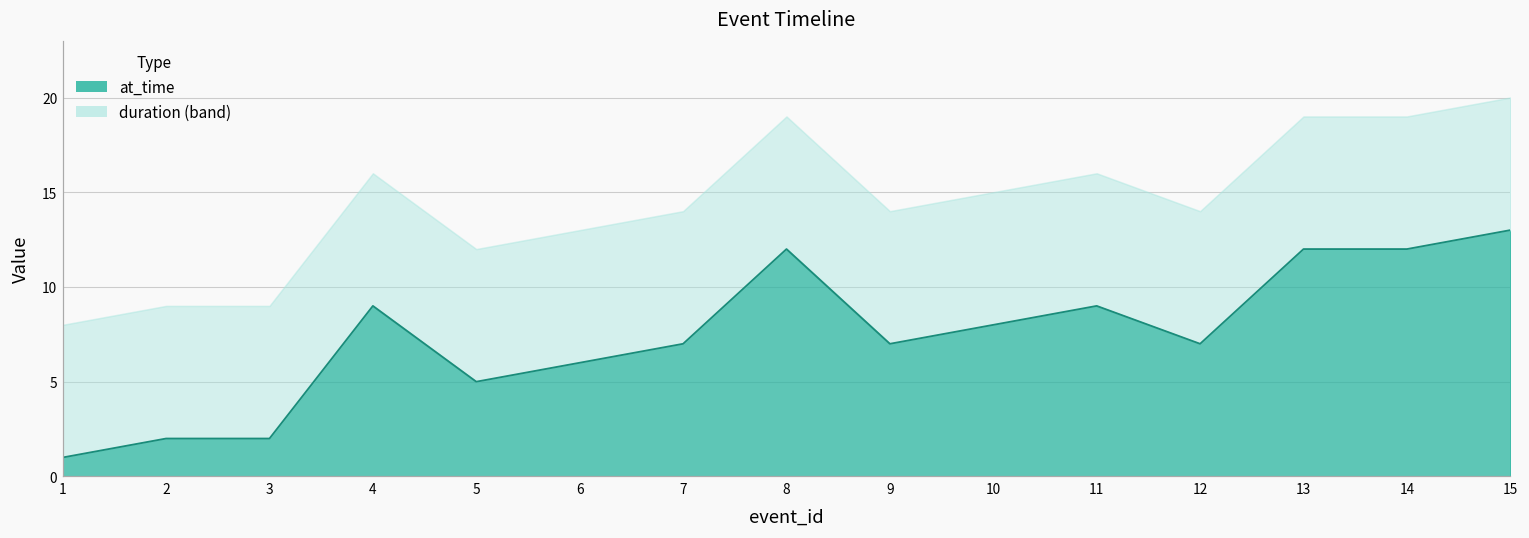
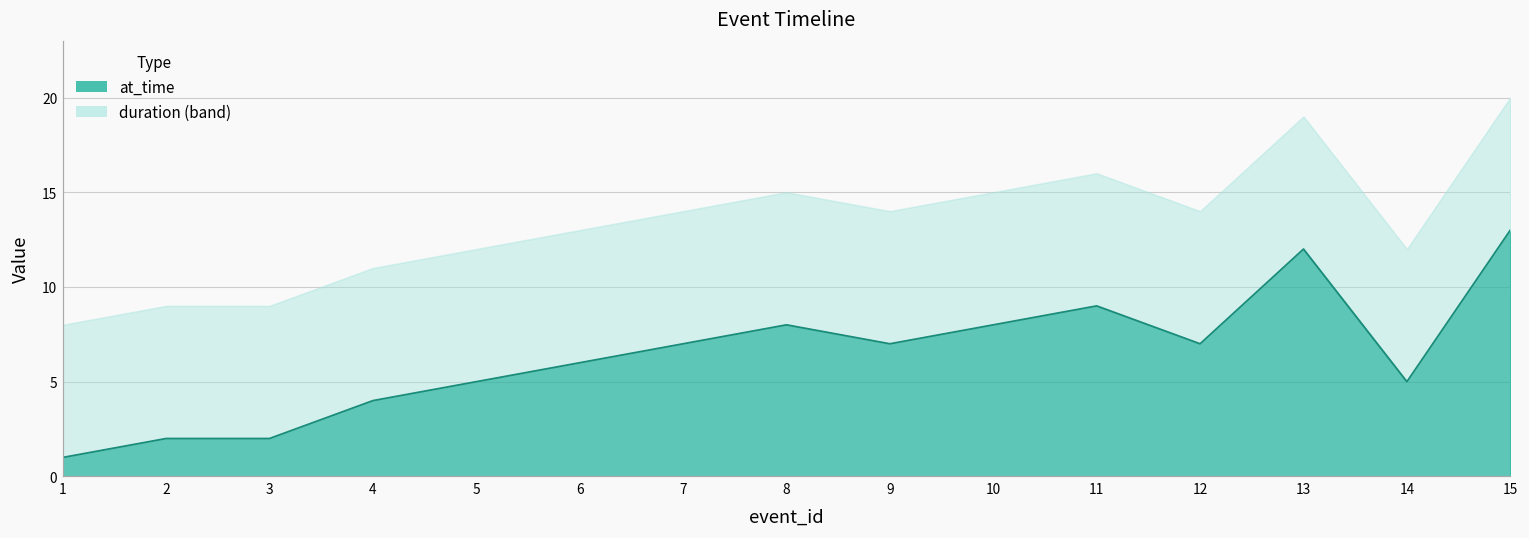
  {
    "at_time": {
      "1": 1,
      "2": 2,
      "3": 2,
-     "4": 9,
+     "4": 4,
      "5": 5,
      "6": 6,
      "7": 7,
-     "8": 12,
+     "8": 8,
      "9": 7,
      "10": 8,
      "11": 9,
      "12": 7,
      "13": 12,
-     "14": 12,
+     "14": 5,
      "15": 13
    },
    "duration (band)": {
      "1": 7,
      "2": 7,
      "3": 7,
      "4": 7,
      "5": 7,
      "6": 7,
      "7": 7,
      "8": 7,
      "9": 7,
      "10": 7,
      "11": 7,
      "12": 7,
      "13": 7,
      "14": 7,
      "15": 7
    }
  }
